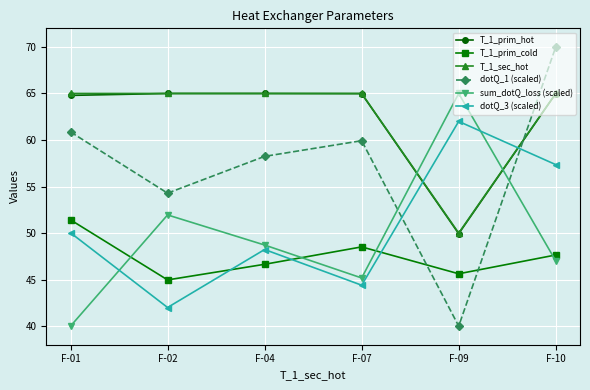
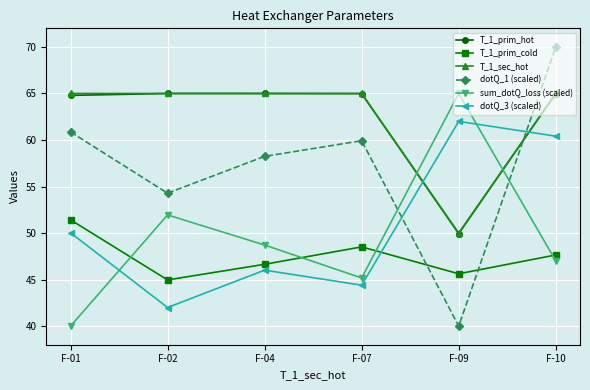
  {
    "dotQ_3 (scaled)": {
      "F-01": 50,
      "F-02": 42,
-     "F-04": 48,
+     "F-04": 46,
      "F-07": 44,
      "F-09": 62,
-     "F-10": 57
+     "F-10": 60
    }
  }
